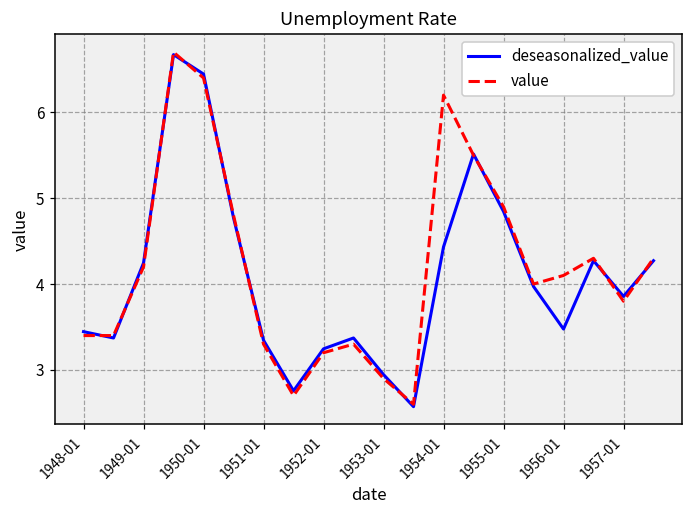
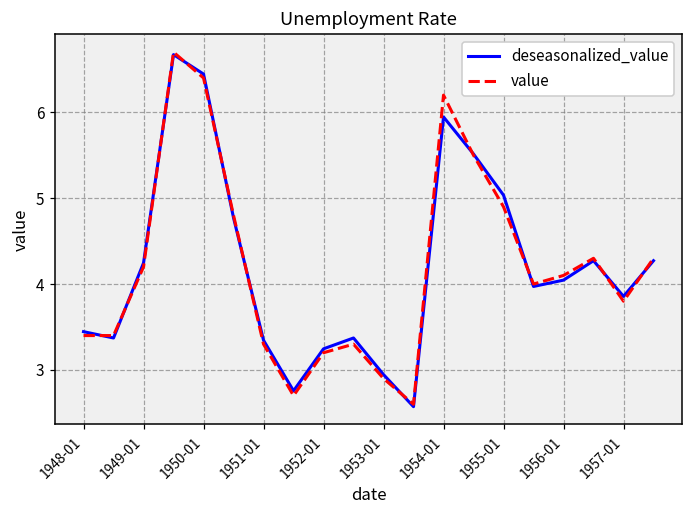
  {
    "deseasonalized_value": {
      "1948-01": 3.4,
      "1949-01": 4.2,
      "1950-01": 6.4,
      "1951-01": 3.3,
      "1952-01": 3.2,
      "1953-01": 2.9,
-     "1954-01": 4.4,
-     "1955-01": 4.8,
-     "1956-01": 3.5,
+     "1954-01": 5.9,
+     "1955-01": 5.0,
+     "1956-01": 4.0,
      "1957-01": 3.9
    },
    "value": {
      "1948-01": 3.4,
      "1949-01": 4.2,
      "1950-01": 6.4,
      "1951-01": 3.3,
      "1952-01": 3.2,
      "1953-01": 2.9,
      "1954-01": 6.2,
      "1955-01": 4.9,
      "1956-01": 4.1,
      "1957-01": 3.8
    }
  }
